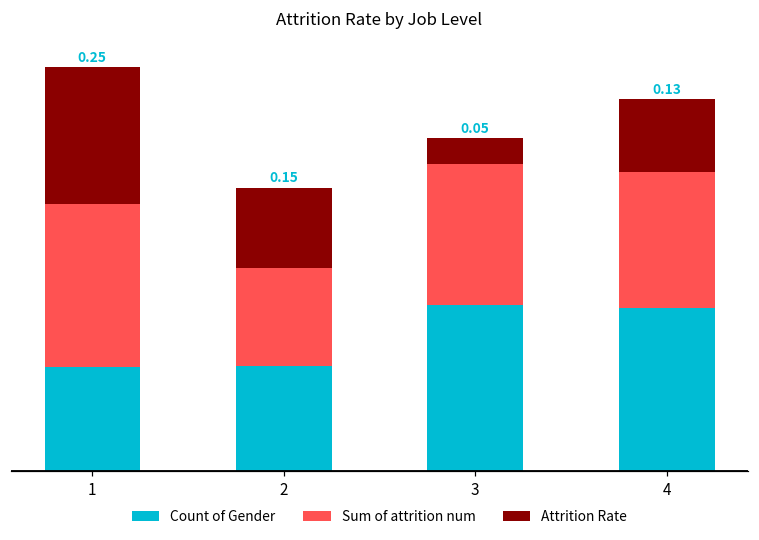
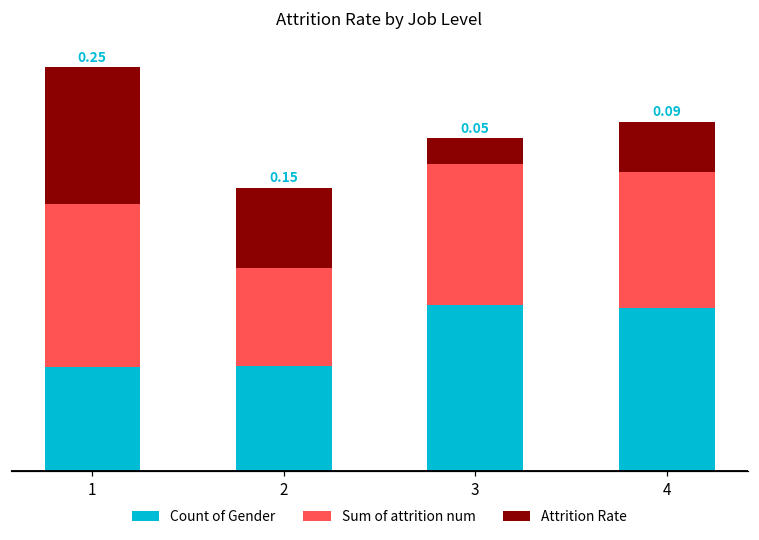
  {
    "Attrition Rate": {
      "1": 0.25,
      "2": 0.15,
      "3": 0.05,
-     "4": 0.13
+     "4": 0.09
    }
  }
